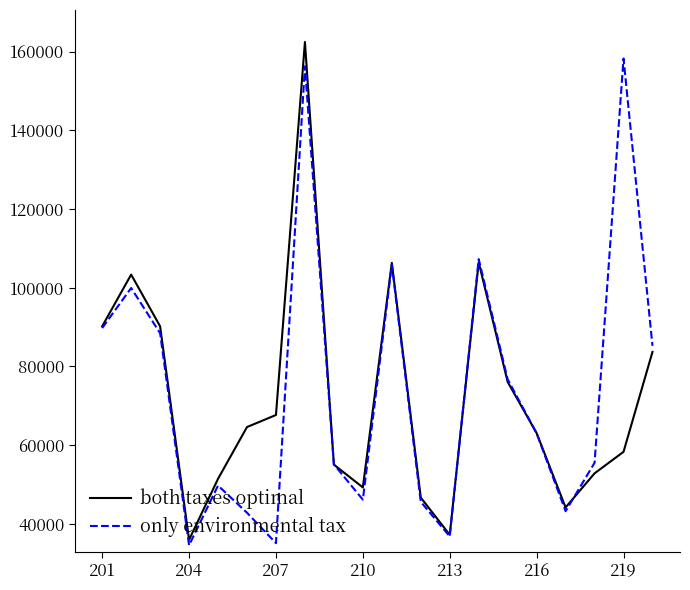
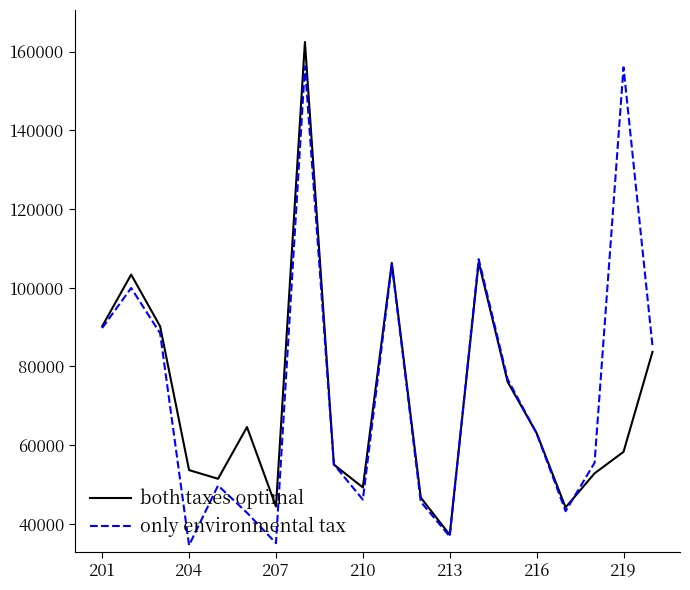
  {
    "both taxes optimal": {
-     "204": 36000,
-     "207": 68000,
+     "204": 54000,
+     "207": 44000,
      "210": 49000,
      "219": 58000
    },
    "only environmental tax": {
      "204": 35000,
      "207": 35000,
      "210": 46000,
-     "219": 158000
+     "219": 156000
    }
  }
